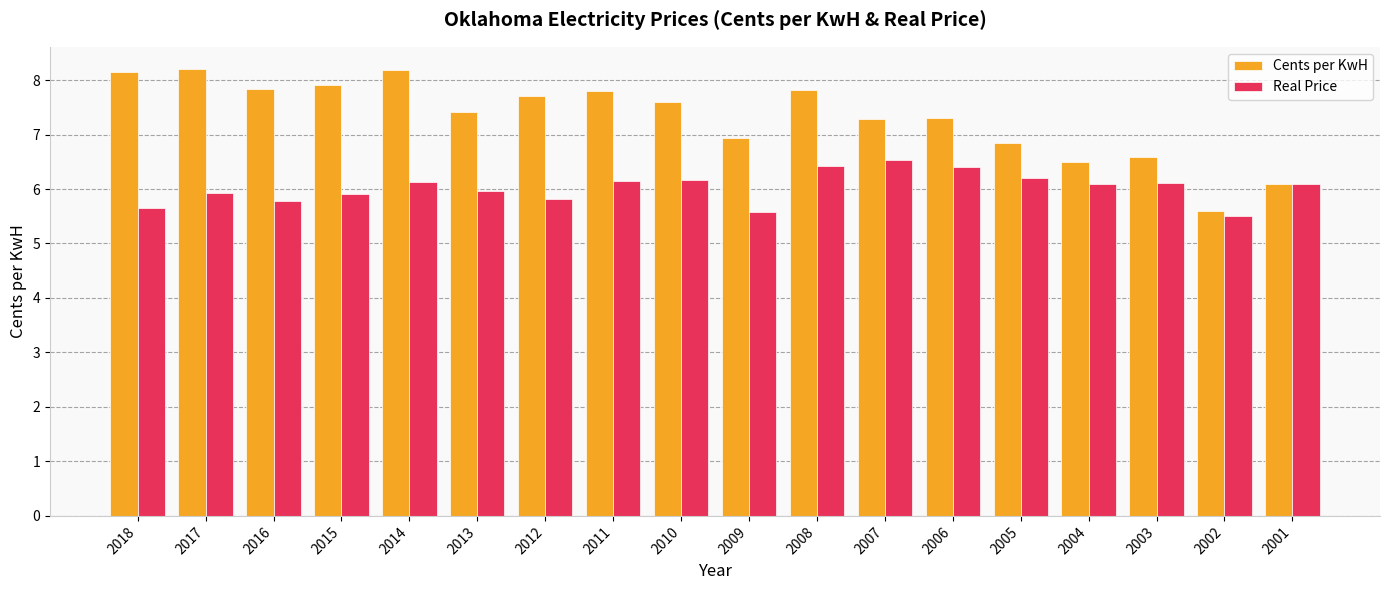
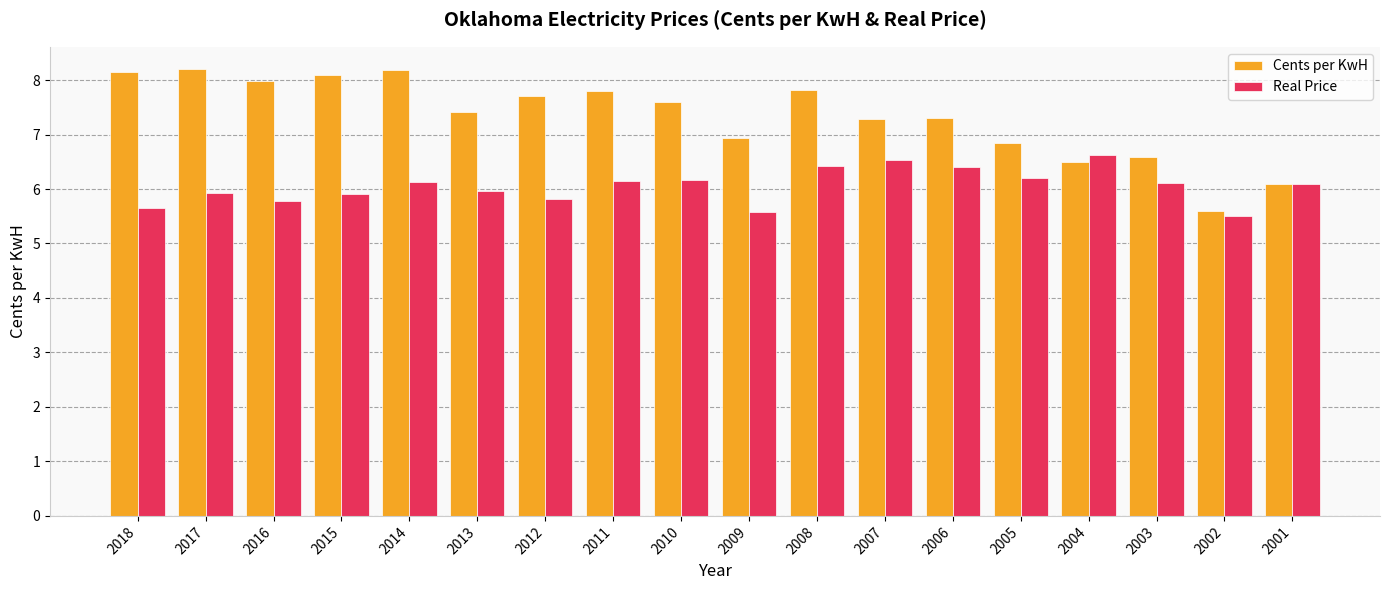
  {
    "Cents per KwH": {
      "2018": 8.2,
      "2017": 8.2,
-     "2016": 7.8,
-     "2015": 7.9,
+     "2016": 8.0,
+     "2015": 8.1,
      "2014": 8.2,
      "2013": 7.4,
      "2012": 7.7,
      "2011": 7.8,
      "2010": 7.6,
      "2009": 6.9,
      "2008": 7.8,
      "2007": 7.3,
      "2006": 7.3,
      "2005": 6.9,
      "2004": 6.5,
      "2003": 6.6,
      "2002": 5.6,
      "2001": 6.1
    },
    "Real Price": {
      "2018": 5.7,
      "2017": 5.9,
      "2016": 5.8,
      "2015": 5.9,
      "2014": 6.1,
      "2013": 6.0,
      "2012": 5.8,
      "2011": 6.1,
      "2010": 6.2,
      "2009": 5.6,
      "2008": 6.4,
      "2007": 6.5,
      "2006": 6.4,
      "2005": 6.2,
-     "2004": 6.1,
+     "2004": 6.6,
      "2003": 6.1,
      "2002": 5.5,
      "2001": 6.1
    }
  }
